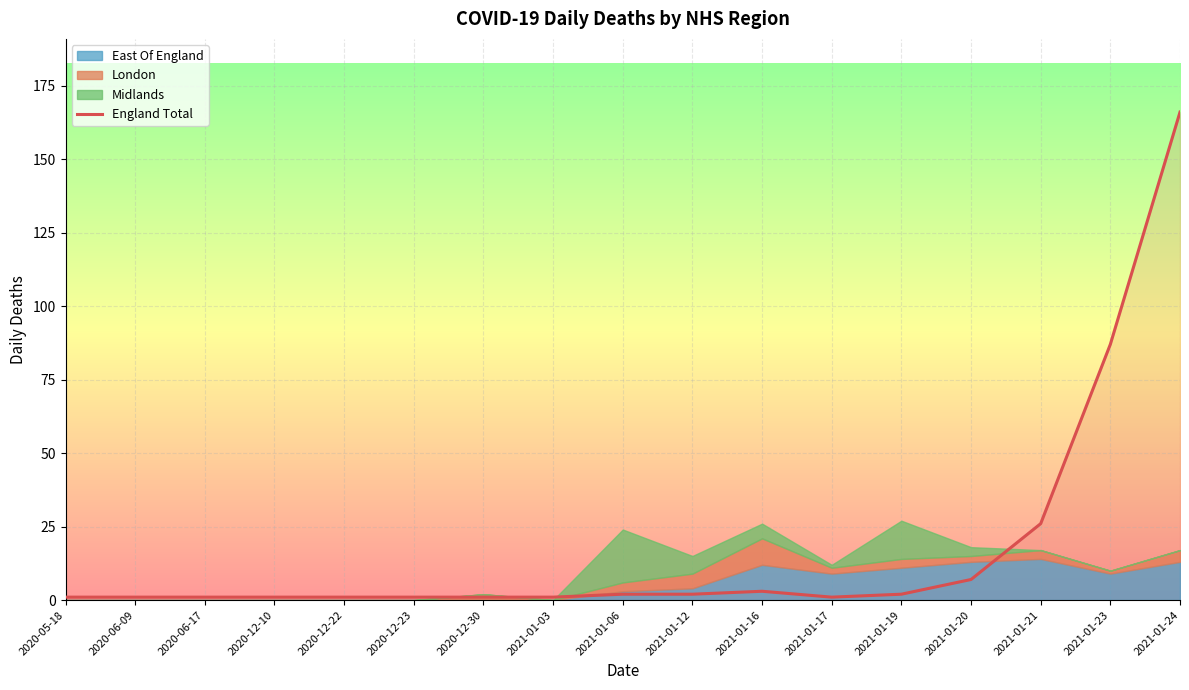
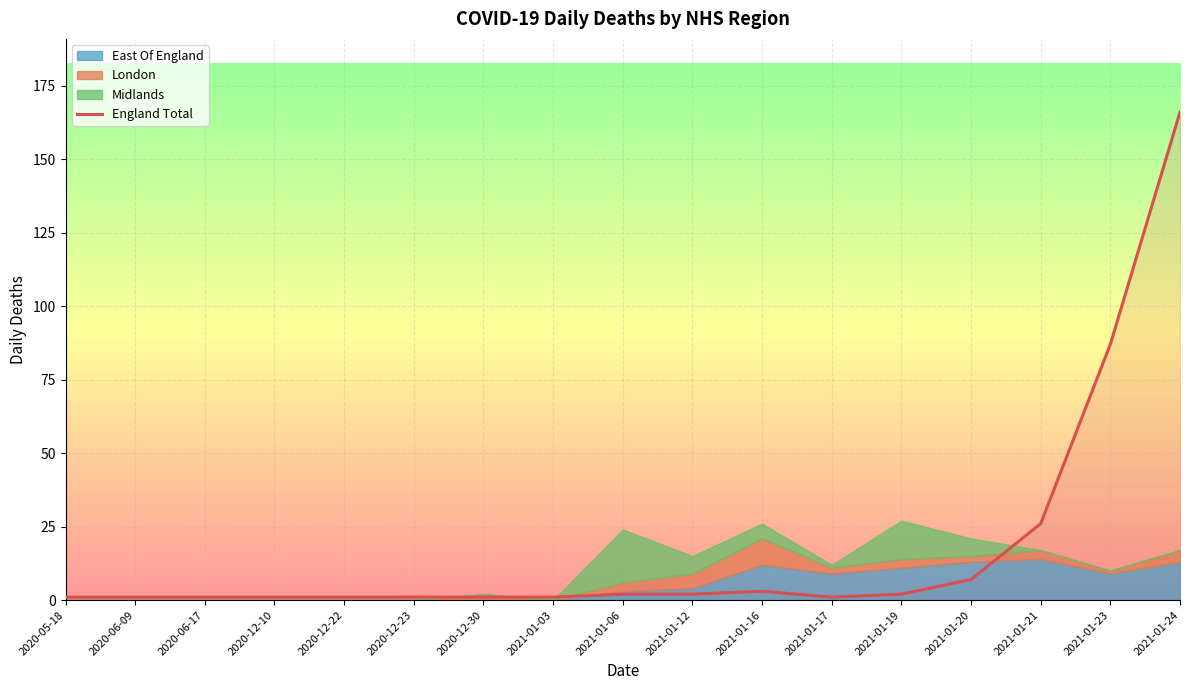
  {
    "East Of England": {
      "2020-12-30": 0,
      "2021-01-06": 3,
      "2021-01-12": 4,
      "2021-01-16": 12,
      "2021-01-17": 9,
      "2021-01-19": 11,
      "2021-01-20": 13,
      "2021-01-21": 14,
      "2021-01-23": 9,
      "2021-01-24": 13
    },
    "Midlands": {
      "2021-01-06": 18,
      "2021-01-12": 6,
      "2021-01-16": 5,
      "2021-01-17": 1,
      "2021-01-19": 13,
-     "2021-01-20": 3
+     "2021-01-20": 6
    }
  }
